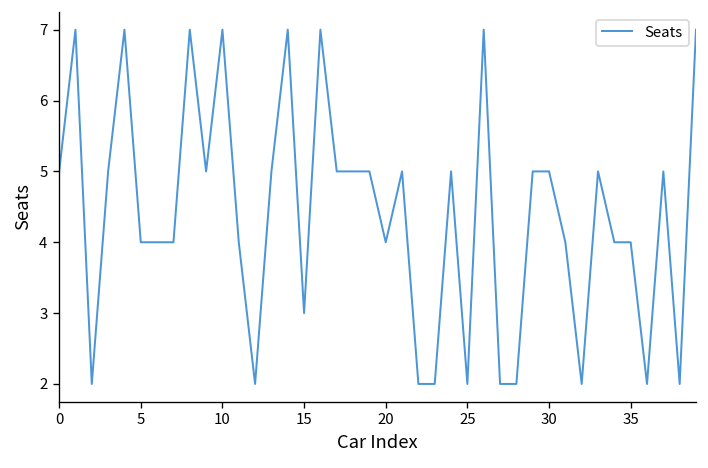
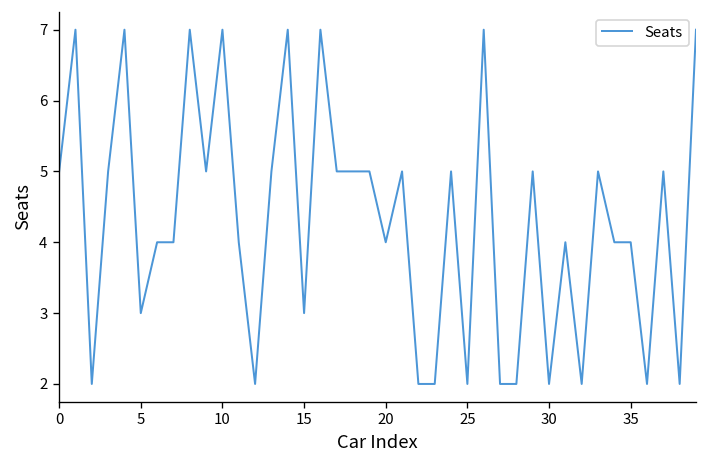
  {
    "0": 5,
-   "5": 4,
+   "5": 3,
    "10": 7,
    "15": 3,
    "20": 4,
    "25": 2,
-   "30": 5,
+   "30": 2,
    "35": 4
  }
